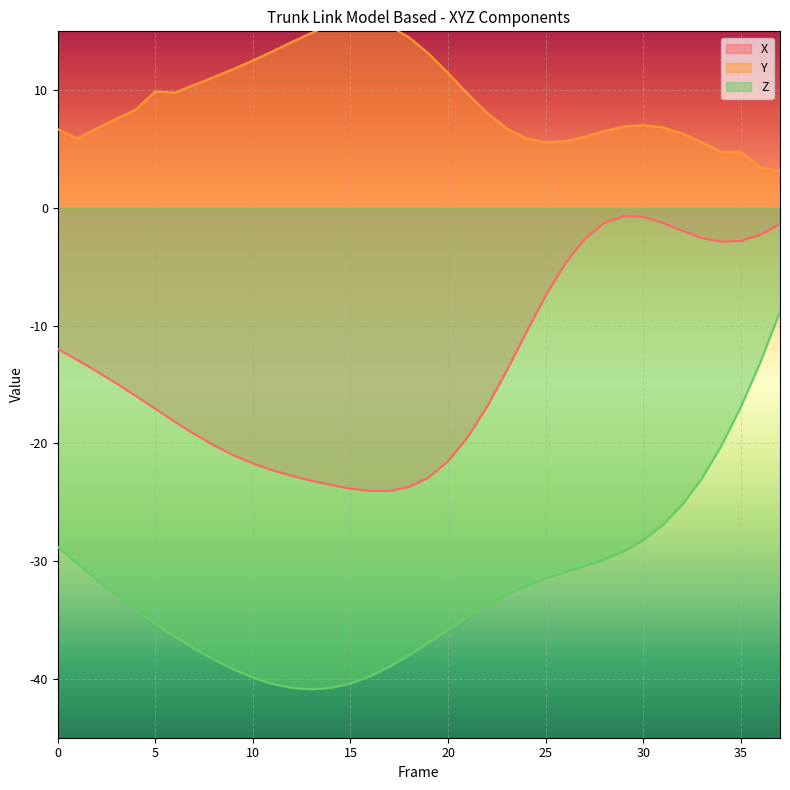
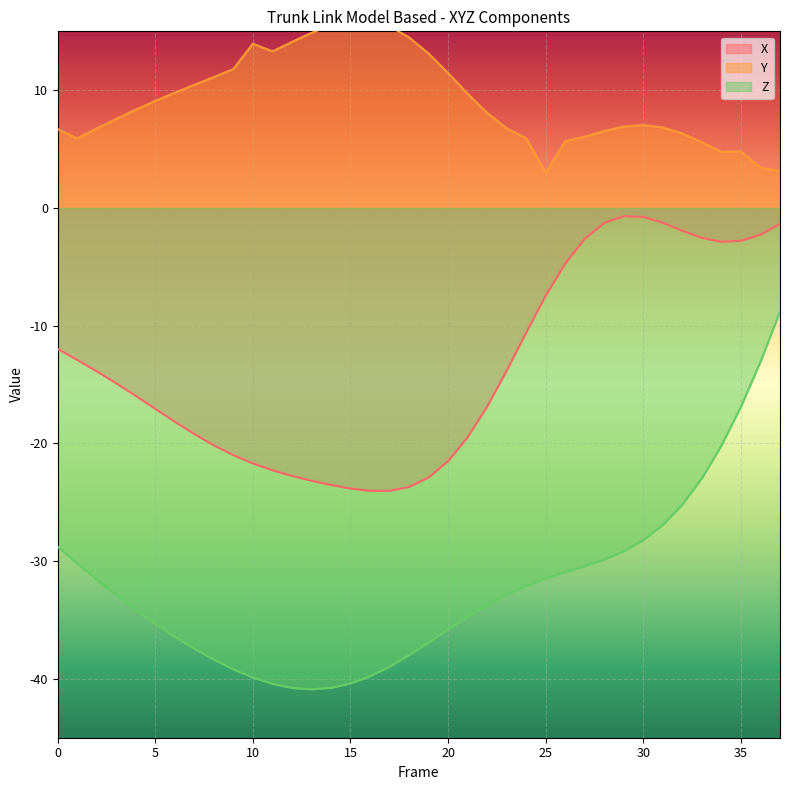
  {
    "Y": {
      "0": 6.7,
-     "5": 9.9,
-     "10": 12.5,
+     "5": 9.1,
+     "10": 13.9,
      "20": 11.5,
-     "25": 5.6,
+     "25": 3.0,
      "30": 7.0,
      "35": 4.8
    }
  }
